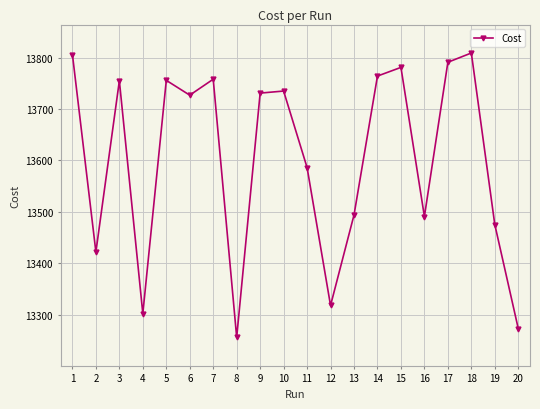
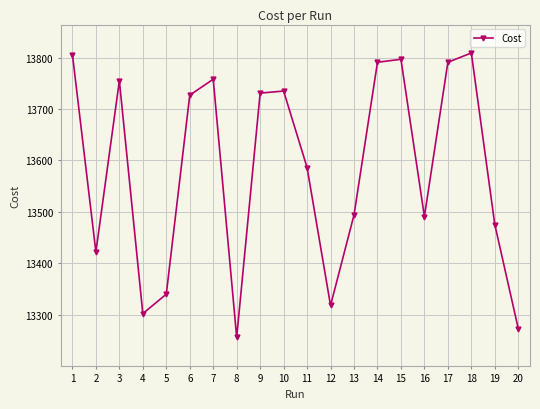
  {
    "1": 13810,
    "2": 13420,
    "3": 13750,
    "4": 13300,
-   "5": 13760,
+   "5": 13340,
    "6": 13730,
    "7": 13760,
    "8": 13260,
    "9": 13730,
    "10": 13740,
    "11": 13590,
    "12": 13320,
    "13": 13490,
-   "14": 13760,
-   "15": 13780,
+   "14": 13790,
+   "15": 13800,
    "16": 13490,
    "17": 13790,
    "18": 13810,
    "19": 13480,
    "20": 13270
  }
